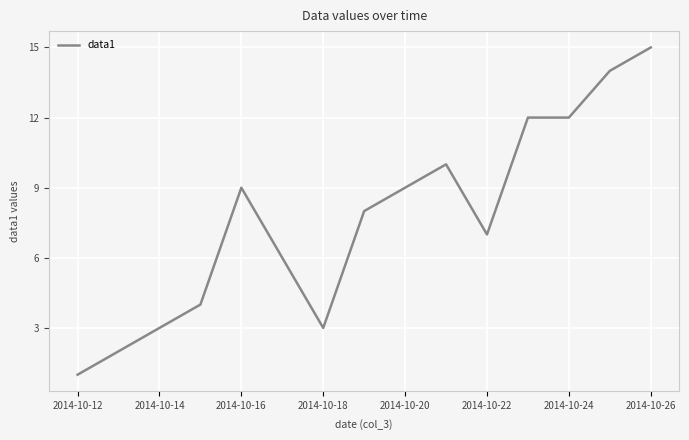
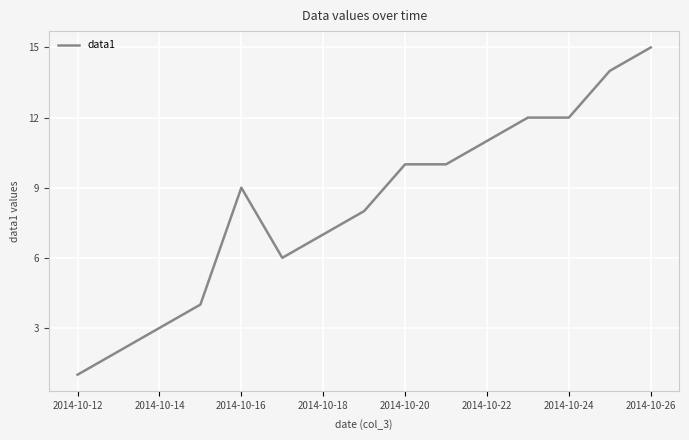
  {
    "2014-10-12": 1,
    "2014-10-14": 3,
    "2014-10-16": 9,
-   "2014-10-18": 3,
-   "2014-10-20": 9,
-   "2014-10-22": 7,
+   "2014-10-18": 7,
+   "2014-10-20": 10,
+   "2014-10-22": 11,
    "2014-10-24": 12,
    "2014-10-26": 15
  }
